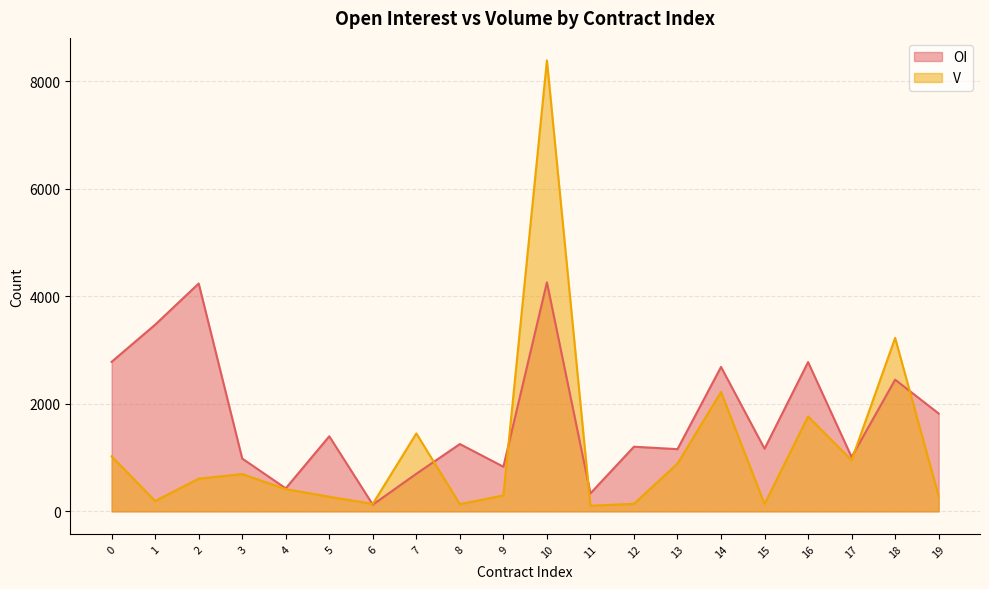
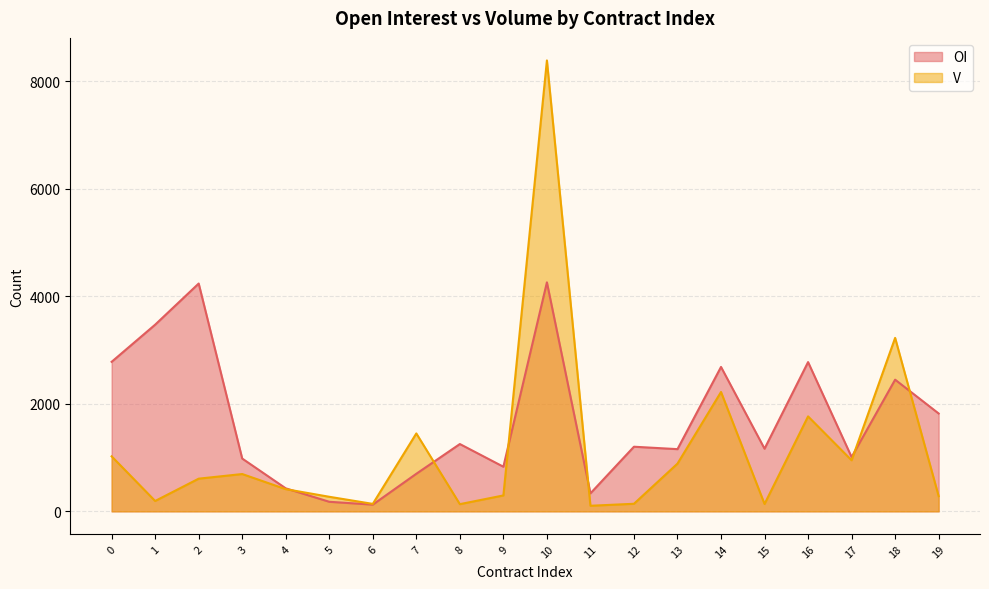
  {
    "OI": {
      "0": 2800,
      "1": 3500,
      "2": 4200,
      "3": 1000,
-     "5": 1400,
+     "5": 200,
      "7": 700,
      "8": 1300,
      "9": 800,
      "10": 4300,
      "11": 300,
      "12": 1200,
      "13": 1200,
      "14": 2700,
      "15": 1200,
      "16": 2800,
      "17": 1000,
      "18": 2400,
      "19": 1800
    },
    "V": {
      "0": 1000,
      "1": 200,
      "2": 600,
      "3": 700,
      "5": 300,
      "7": 1400,
      "8": 100,
      "9": 300,
      "10": 8400,
      "11": 100,
      "12": 100,
      "13": 900,
      "14": 2200,
      "15": 100,
      "16": 1800,
      "17": 1000,
      "18": 3200,
      "19": 300
    }
  }
